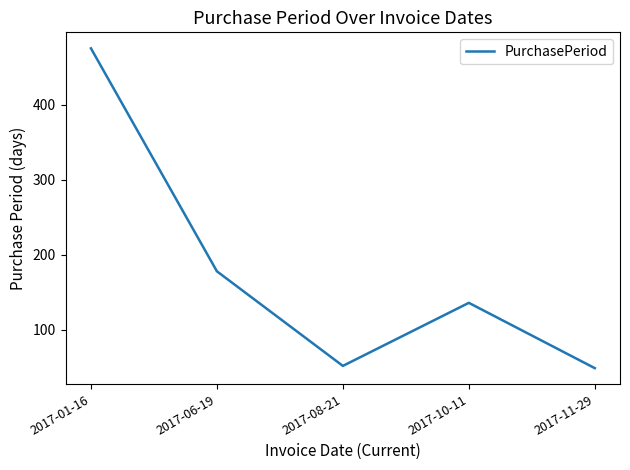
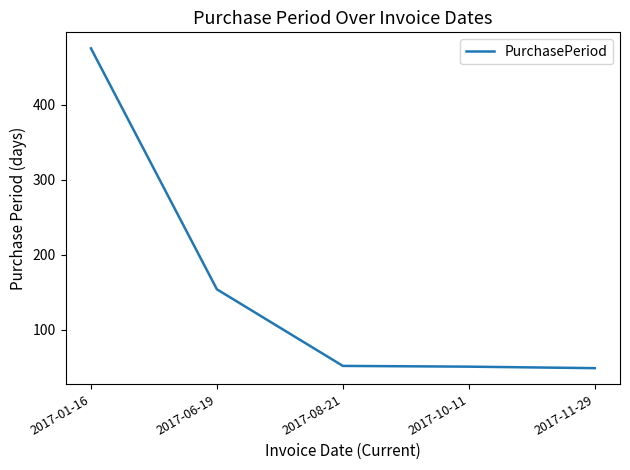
  {
    "2017-01-16": 480,
-   "2017-06-19": 180,
+   "2017-06-19": 150,
    "2017-08-21": 50,
-   "2017-10-11": 140,
+   "2017-10-11": 50,
    "2017-11-29": 50
  }
